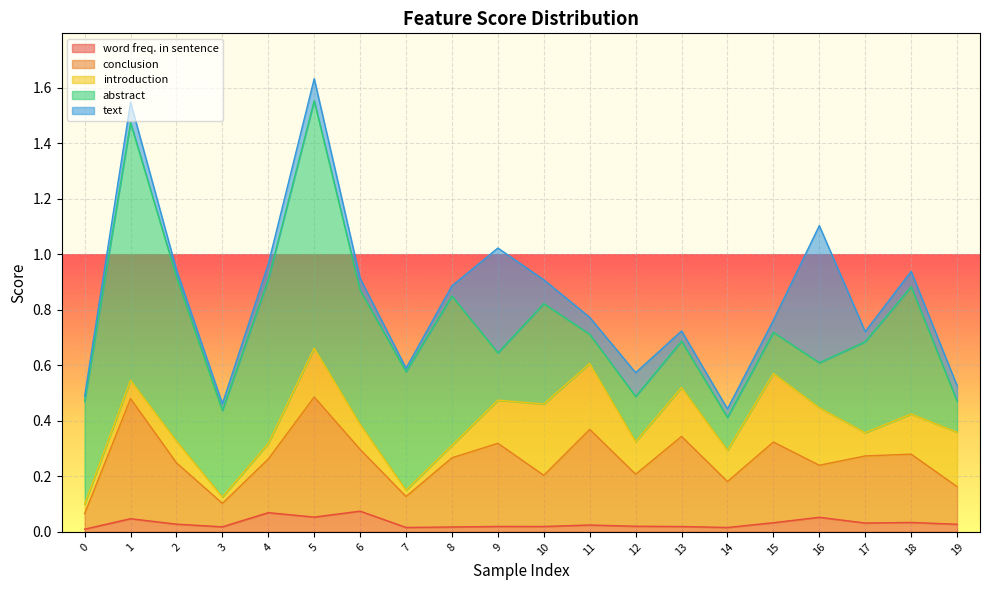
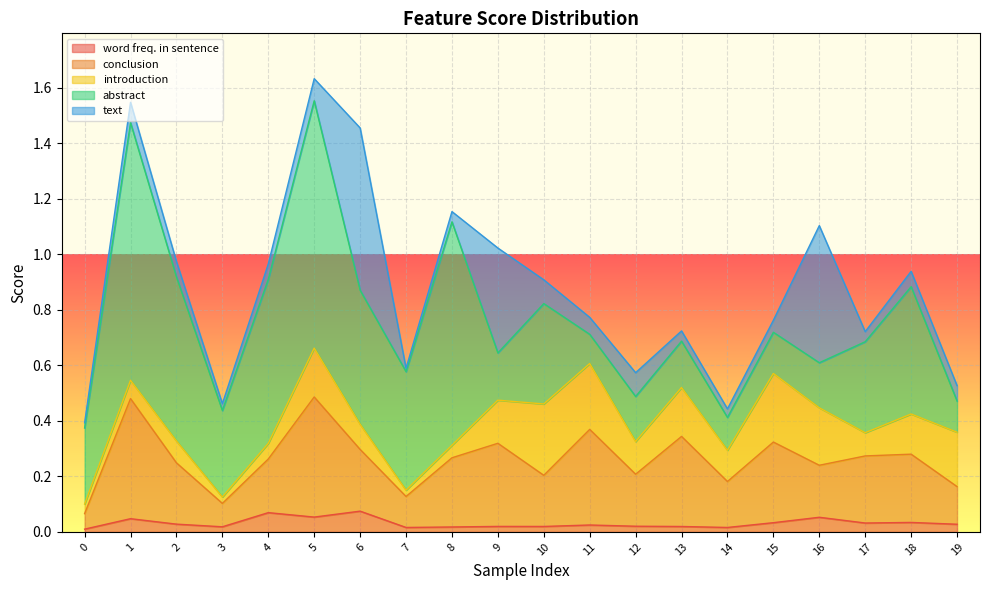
  {
    "introduction": {
      "0": 0.03,
      "1": 0.07,
      "2": 0.08,
      "3": 0.02,
      "4": 0.06,
      "5": 0.18,
      "6": 0.09,
      "7": 0.02,
      "8": 0.05,
      "9": 0.16,
      "10": 0.26,
      "11": 0.24,
      "12": 0.12,
      "13": 0.18,
      "14": 0.11,
      "15": 0.25,
      "16": 0.21,
      "17": 0.08,
      "18": 0.14,
      "19": 0.20
    },
    "abstract": {
-     "0": 0.37,
+     "0": 0.27,
      "1": 0.93,
      "2": 0.59,
      "3": 0.31,
      "4": 0.59,
      "5": 0.89,
      "6": 0.48,
      "7": 0.43,
-     "8": 0.54,
+     "8": 0.81,
      "9": 0.17,
      "10": 0.36,
      "11": 0.11,
      "12": 0.16,
      "13": 0.17,
      "14": 0.12,
      "15": 0.15,
      "16": 0.16,
      "17": 0.33,
      "18": 0.46,
      "19": 0.11
    },
    "text": {
      "0": 0.02,
-     "2": 0.03,
+     "2": 0.06,
      "3": 0.02,
      "4": 0.06,
      "5": 0.08,
-     "6": 0.04,
+     "6": 0.58,
      "7": 0.01,
      "8": 0.04,
      "9": 0.38,
      "10": 0.09,
      "11": 0.06,
      "12": 0.09,
      "13": 0.04,
      "14": 0.03,
      "15": 0.04,
      "16": 0.49,
      "17": 0.04,
      "18": 0.06,
      "19": 0.06
    }
  }
